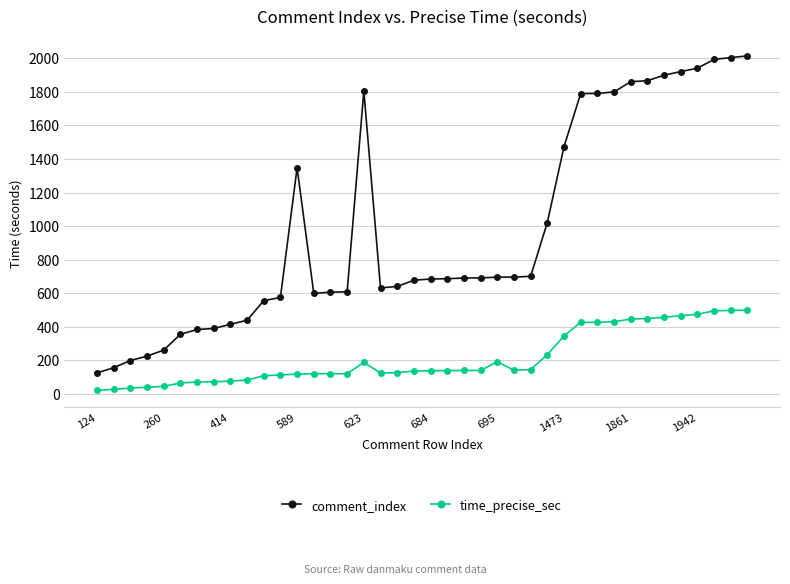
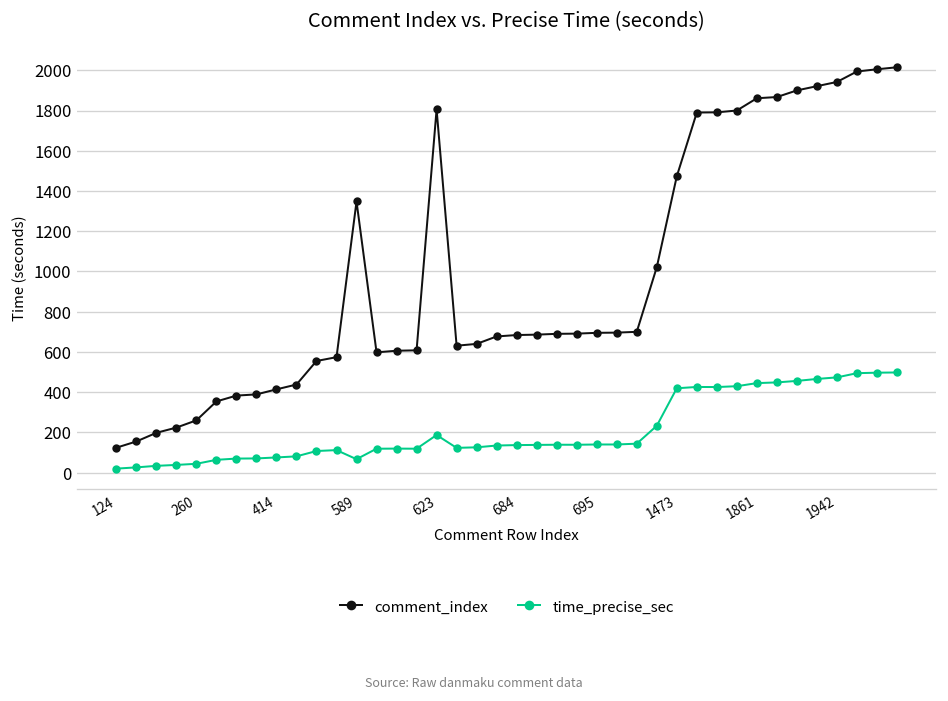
  {
    "comment_index": {
      "124": 120,
      "260": 260,
      "414": 410,
      "589": 1350,
      "623": 1810,
      "684": 680,
      "695": 700,
      "1473": 1470,
      "1861": 1860,
      "1942": 1940
    },
    "time_precise_sec": {
      "124": 20,
      "260": 40,
      "414": 80,
-     "589": 120,
+     "589": 70,
      "623": 190,
      "684": 140,
-     "695": 190,
-     "1473": 340,
+     "695": 140,
+     "1473": 420,
      "1861": 450,
      "1942": 470
    }
  }
